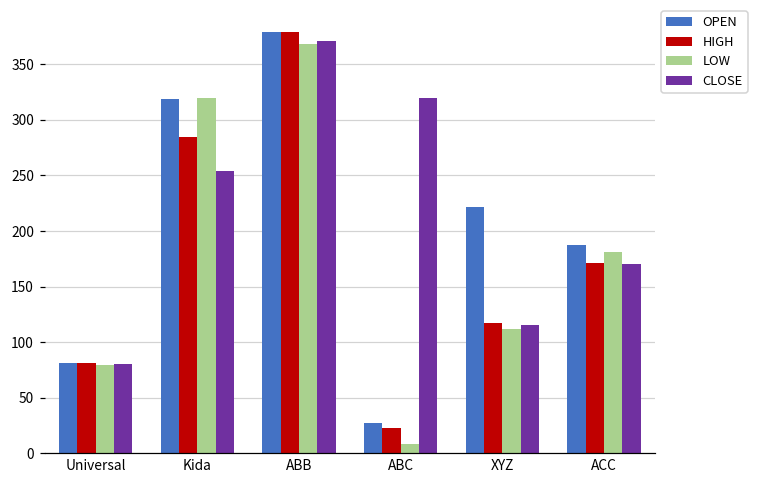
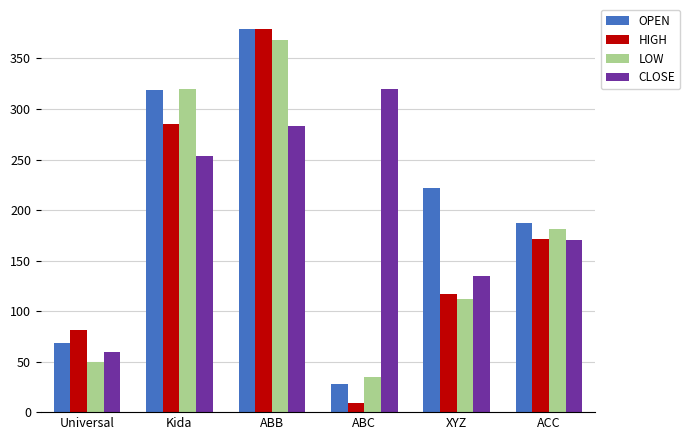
  {
    "OPEN": {
-     "Universal": 81,
+     "Universal": 68,
      "Kida": 319,
      "ABB": 379,
      "ABC": 28,
      "XYZ": 222,
      "ACC": 187
    },
    "HIGH": {
      "Universal": 82,
      "Kida": 285,
      "ABB": 379,
-     "ABC": 23,
+     "ABC": 9,
      "XYZ": 117,
      "ACC": 172
    },
    "LOW": {
-     "Universal": 79,
+     "Universal": 49,
      "Kida": 320,
      "ABB": 369,
-     "ABC": 9,
+     "ABC": 34,
      "XYZ": 112,
      "ACC": 181
    },
    "CLOSE": {
-     "Universal": 80,
+     "Universal": 60,
      "Kida": 254,
-     "ABB": 371,
+     "ABB": 284,
      "ABC": 320,
-     "XYZ": 115,
+     "XYZ": 135,
      "ACC": 171
    }
  }
